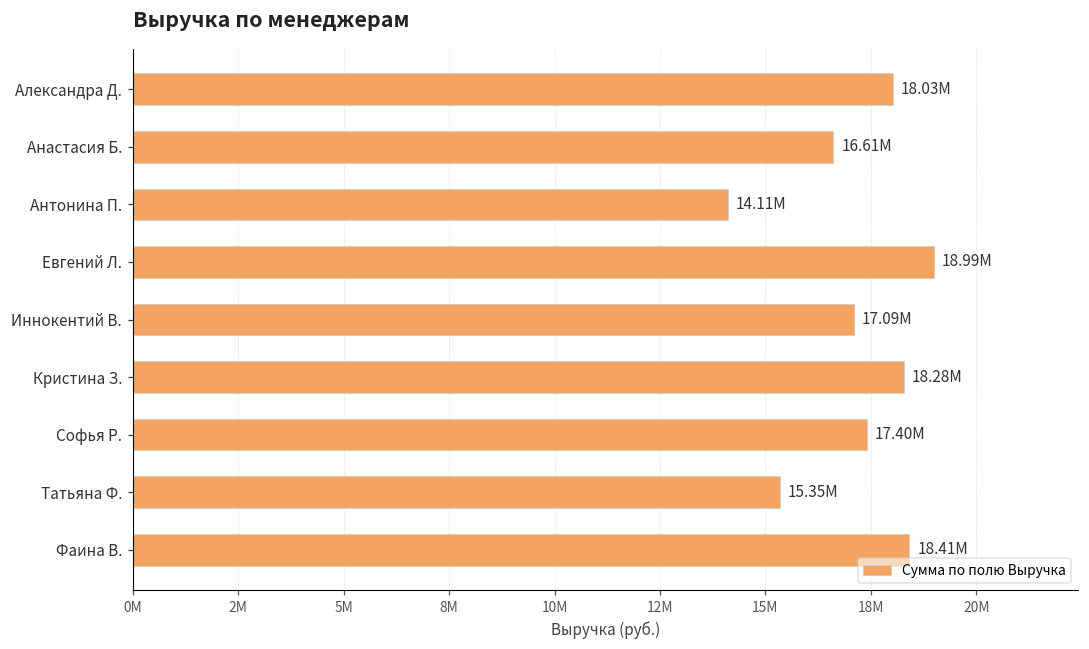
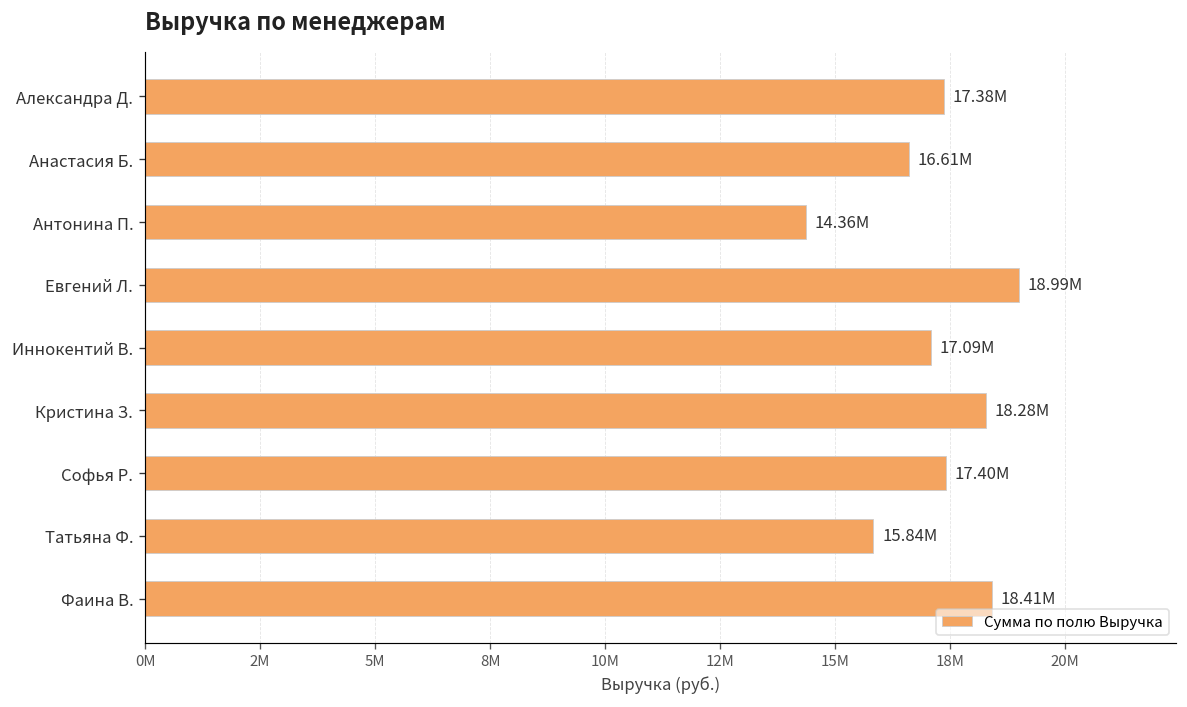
  {
-   "Александра Д.": "18.03M",
+   "Александра Д.": "17.38M",
    "Анастасия Б.": "16.61M",
-   "Антонина П.": "14.11M",
+   "Антонина П.": "14.36M",
    "Евгений Л.": "18.99M",
    "Иннокентий В.": "17.09M",
    "Кристина З.": "18.28M",
    "Софья Р.": "17.40M",
-   "Татьяна Ф.": "15.35M",
+   "Татьяна Ф.": "15.84M",
    "Фаина В.": "18.41M"
  }
